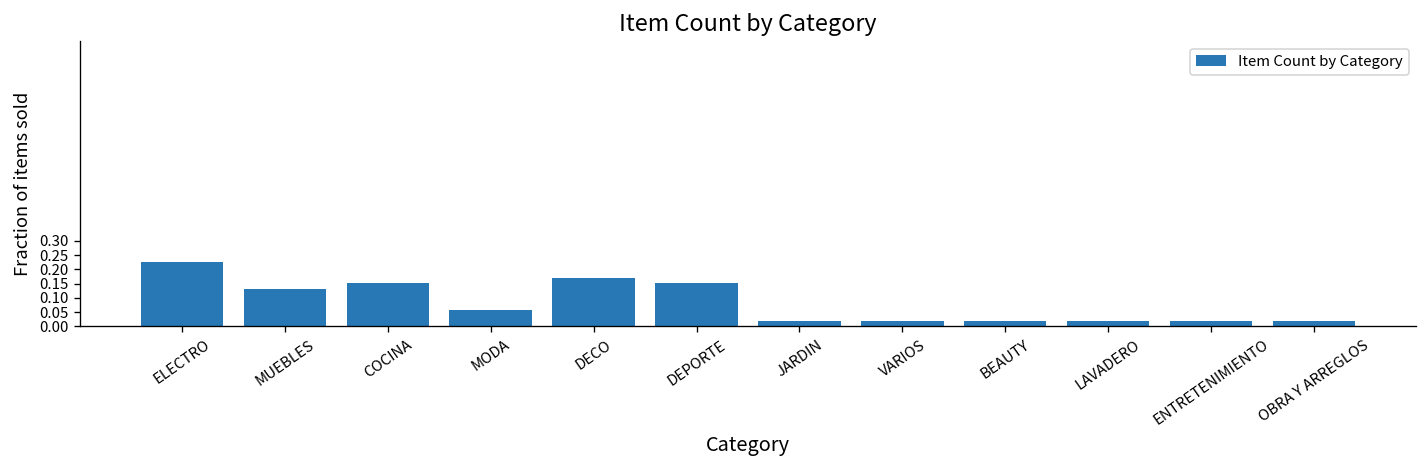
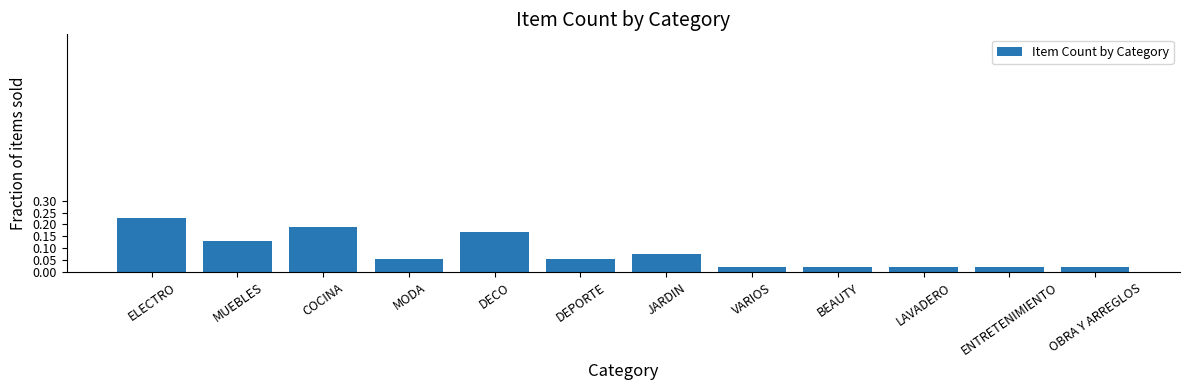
  {
    "ELECTRO": 0.23,
    "MUEBLES": 0.13,
-   "COCINA": 0.15,
+   "COCINA": 0.19,
    "MODA": 0.06,
    "DECO": 0.17,
-   "DEPORTE": 0.15,
-   "JARDIN": 0.02,
+   "DEPORTE": 0.06,
+   "JARDIN": 0.08,
    "VARIOS": 0.02,
    "BEAUTY": 0.02,
    "LAVADERO": 0.02,
    "ENTRETENIMIENTO": 0.02,
    "OBRA Y ARREGLOS": 0.02
  }
